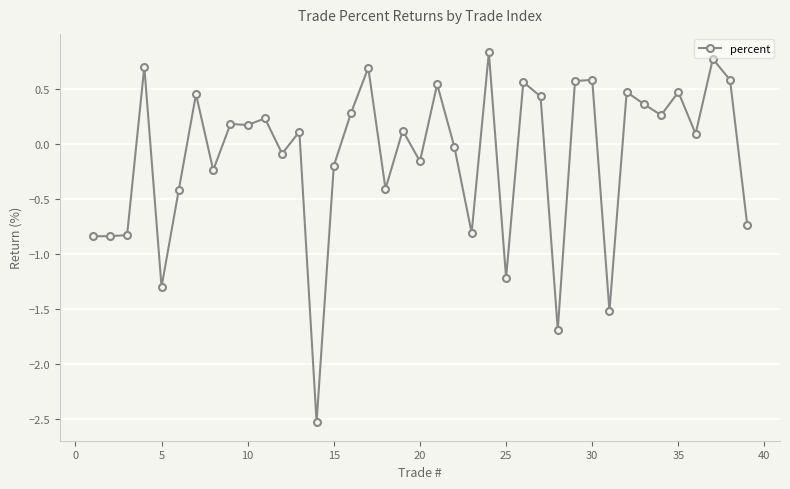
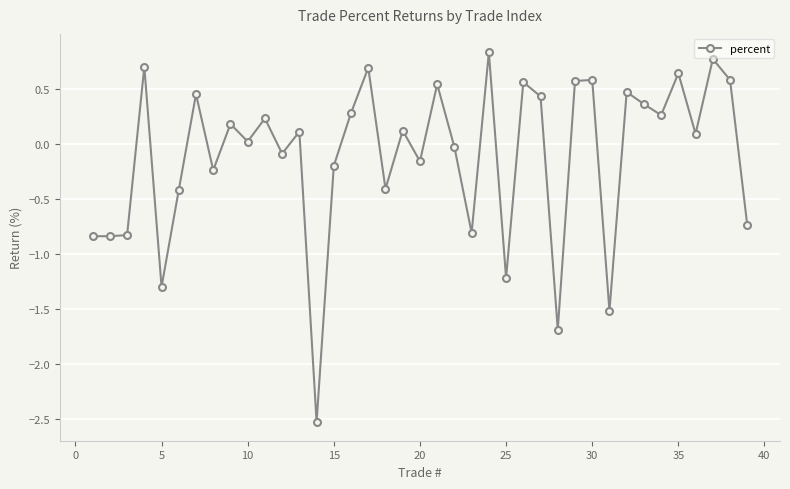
  {
    "5": -1.30,
-   "10": 0.17,
+   "10": 0.02,
    "15": -0.20,
    "20": -0.16,
    "25": -1.22,
    "30": 0.58,
-   "35": 0.47
+   "35": 0.64
  }
